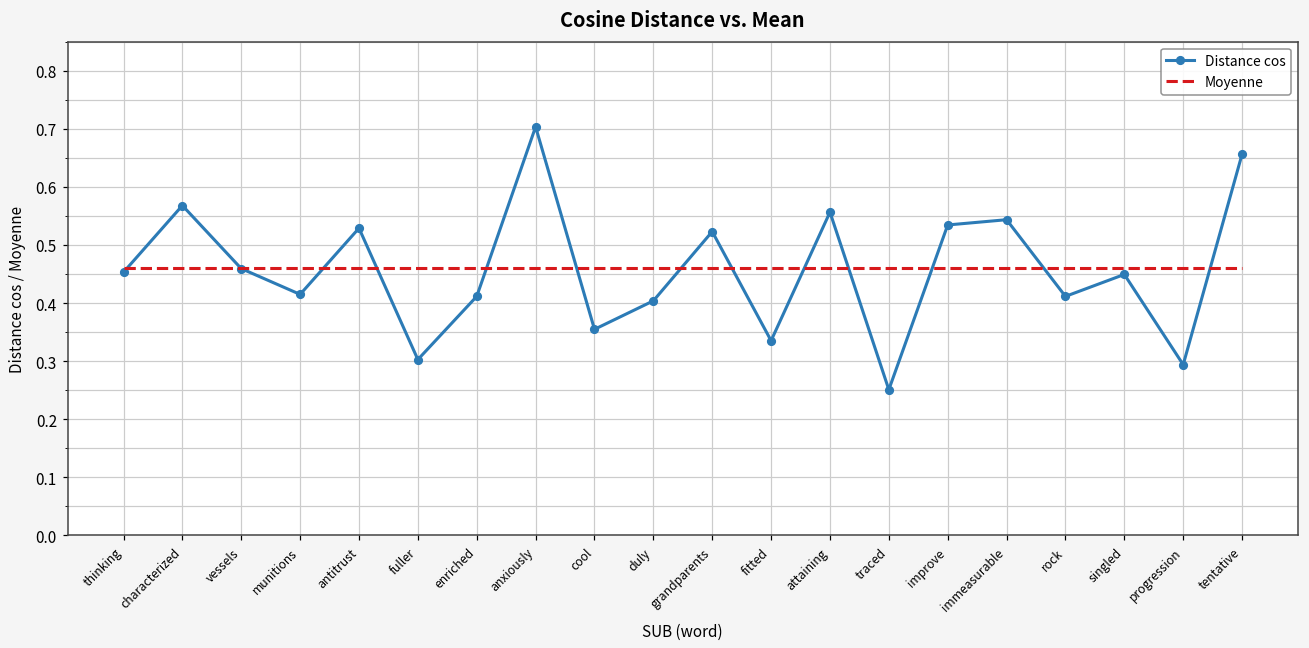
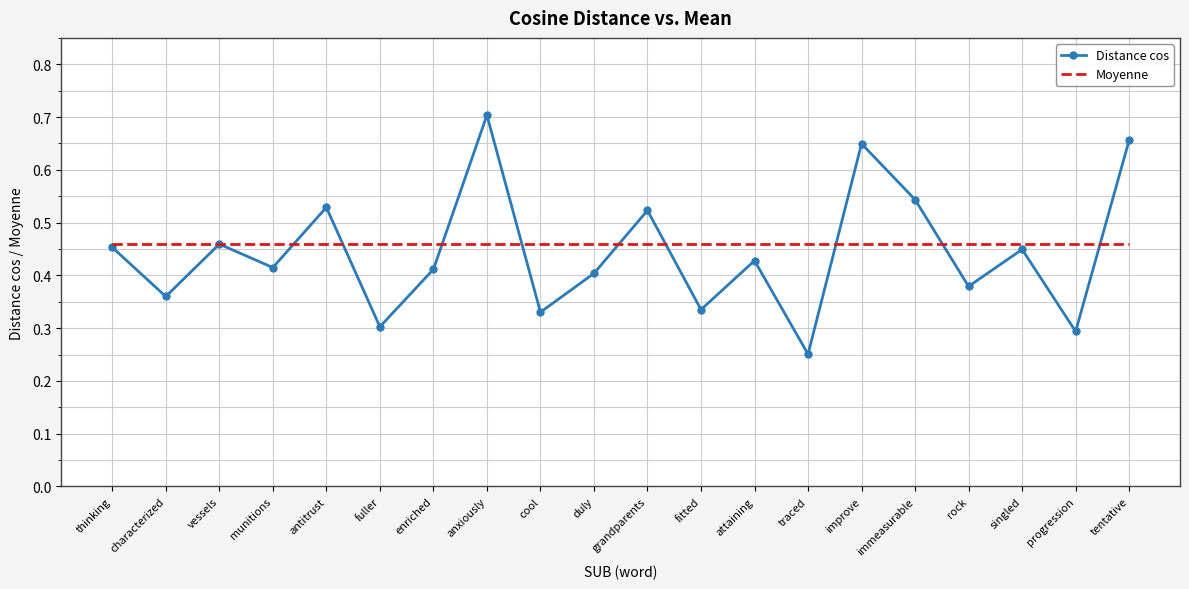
  {
    "Distance cos": {
      "thinking": 0.45,
-     "characterized": 0.57,
+     "characterized": 0.36,
      "munitions": 0.41,
      "antitrust": 0.53,
      "fuller": 0.30,
      "enriched": 0.41,
      "anxiously": 0.70,
-     "cool": 0.35,
+     "cool": 0.33,
      "duly": 0.40,
      "grandparents": 0.52,
      "fitted": 0.34,
-     "attaining": 0.56,
+     "attaining": 0.43,
      "traced": 0.25,
-     "improve": 0.53,
+     "improve": 0.65,
      "immeasurable": 0.54,
-     "rock": 0.41,
+     "rock": 0.38,
      "singled": 0.45,
      "progression": 0.29,
      "tentative": 0.66
    },
    "Moyenne": {
      "thinking": 0.46,
      "characterized": 0.46,
      "munitions": 0.46,
      "antitrust": 0.46,
      "fuller": 0.46,
      "enriched": 0.46,
      "anxiously": 0.46,
      "cool": 0.46,
      "duly": 0.46,
      "grandparents": 0.46,
      "fitted": 0.46,
      "attaining": 0.46,
      "traced": 0.46,
      "improve": 0.46,
      "immeasurable": 0.46,
      "rock": 0.46,
      "singled": 0.46,
      "progression": 0.46,
      "tentative": 0.46
    }
  }
